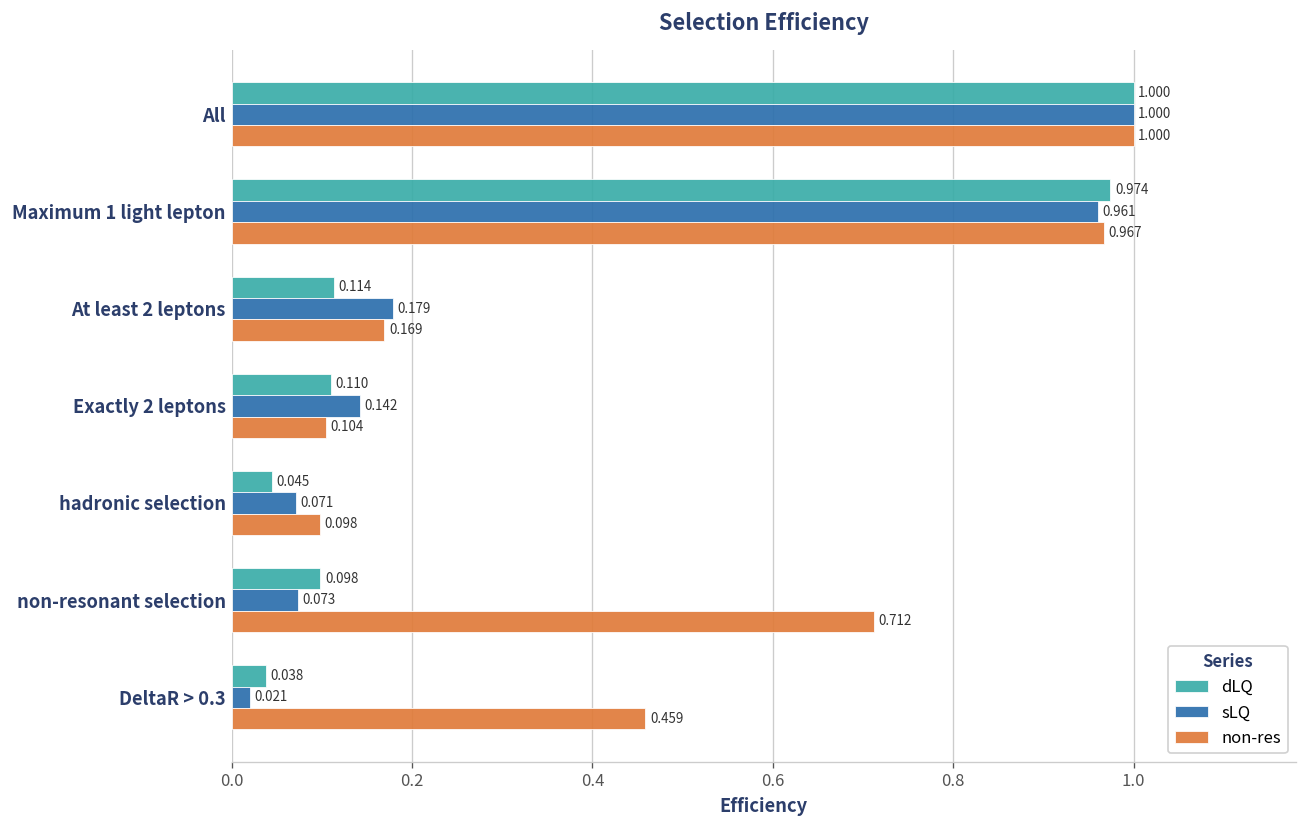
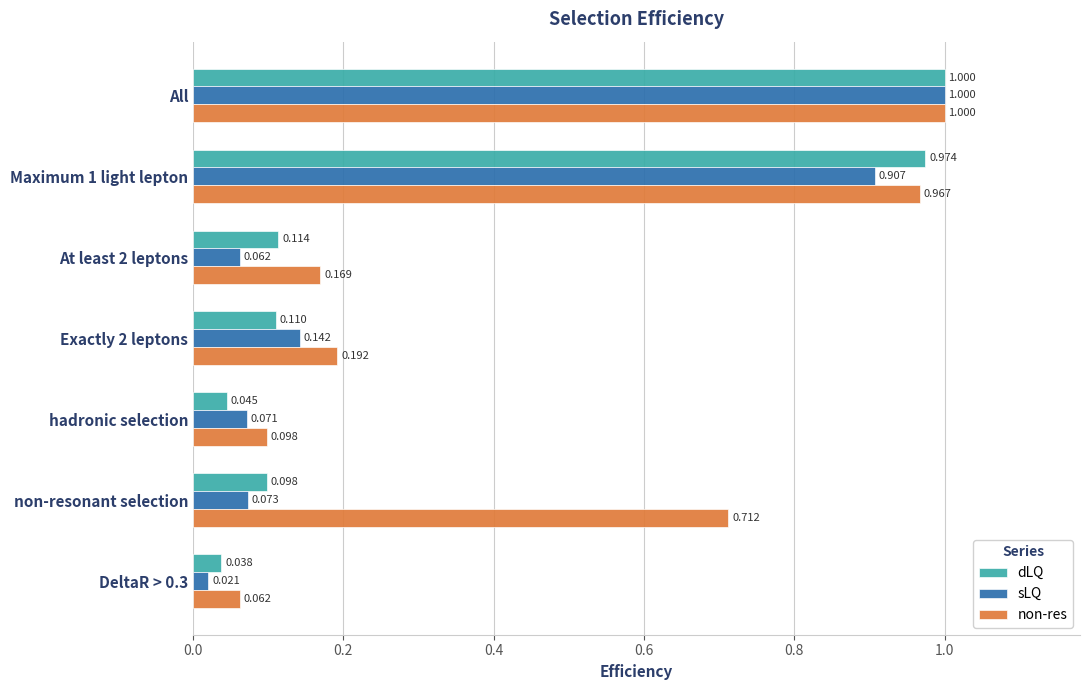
  {
    "dLQ": {
      "All": 1.000,
      "Maximum 1 light lepton": 0.974,
      "At least 2 leptons": 0.114,
      "Exactly 2 leptons": 0.110,
      "hadronic selection": 0.045,
      "non-resonant selection": 0.098,
      "DeltaR > 0.3": 0.038
    },
    "sLQ": {
      "All": 1.000,
-     "Maximum 1 light lepton": 0.961,
-     "At least 2 leptons": 0.179,
+     "Maximum 1 light lepton": 0.907,
+     "At least 2 leptons": 0.062,
      "Exactly 2 leptons": 0.142,
      "hadronic selection": 0.071,
      "non-resonant selection": 0.073,
      "DeltaR > 0.3": 0.021
    },
    "non-res": {
      "All": 1.000,
      "Maximum 1 light lepton": 0.967,
      "At least 2 leptons": 0.169,
-     "Exactly 2 leptons": 0.104,
+     "Exactly 2 leptons": 0.192,
      "hadronic selection": 0.098,
      "non-resonant selection": 0.712,
-     "DeltaR > 0.3": 0.459
+     "DeltaR > 0.3": 0.062
    }
  }
